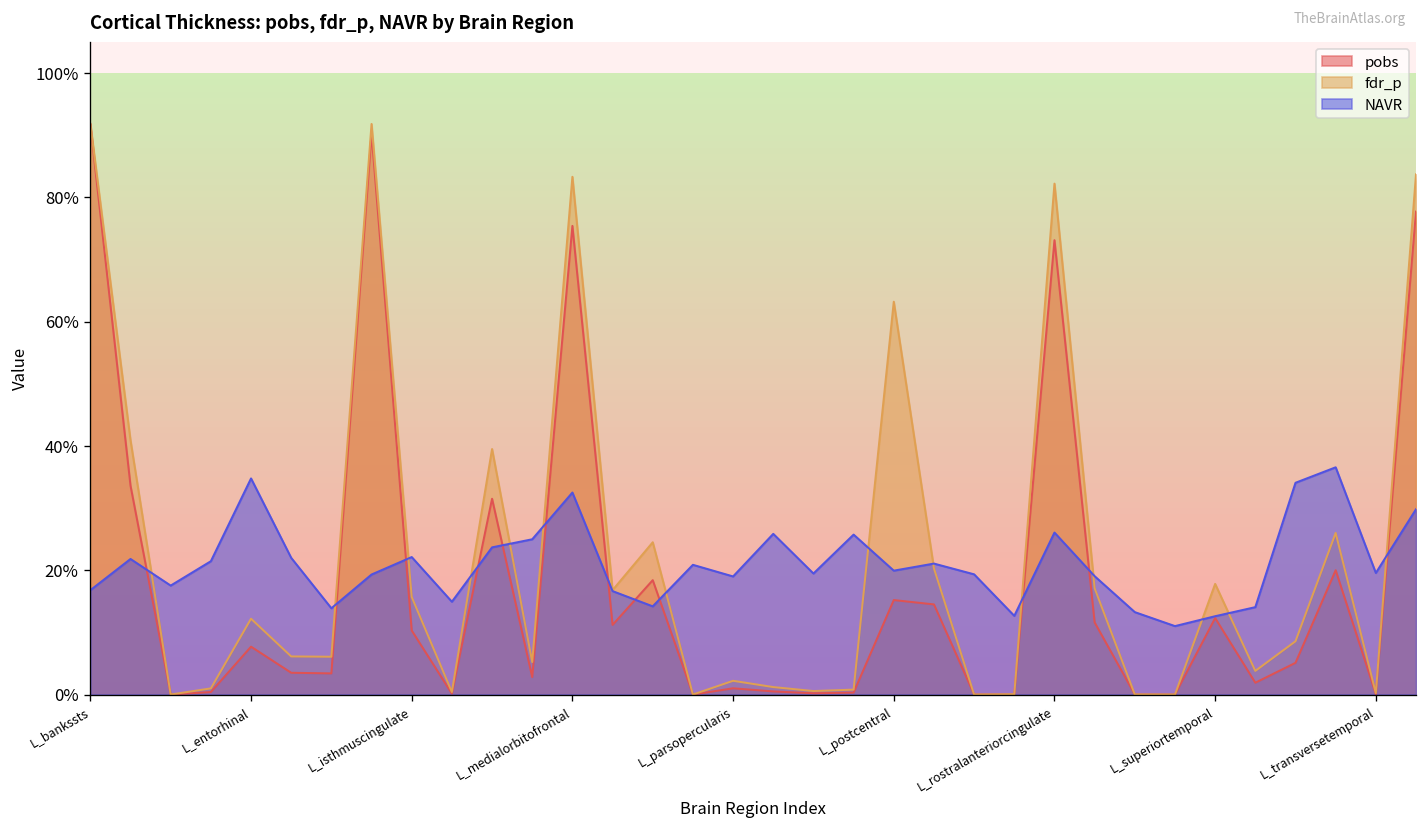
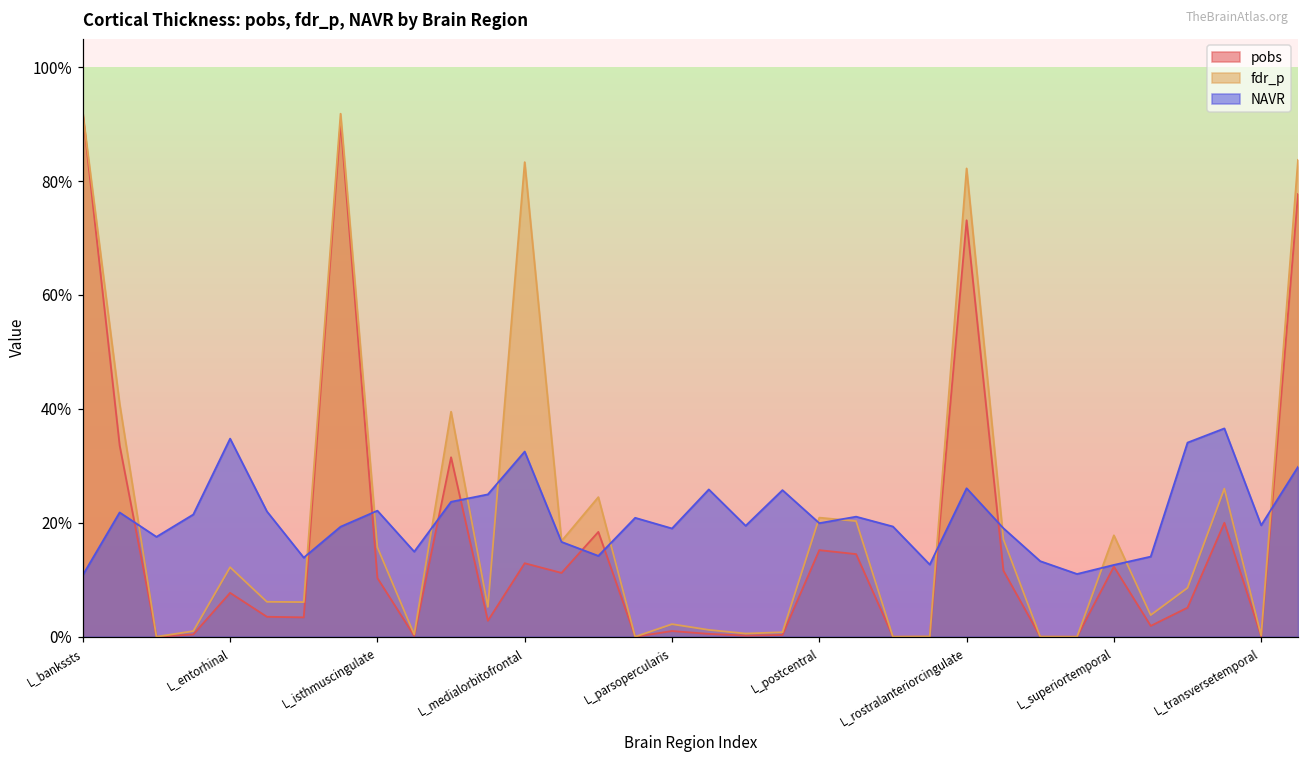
  {
    "pobs": {
      "L_entorhinal": "8%",
      "L_isthmuscingulate": "10%",
-     "L_medialorbitofrontal": "75%",
+     "L_medialorbitofrontal": "13%",
      "L_parsopercularis": "1%",
      "L_postcentral": "15%",
      "L_rostralanteriorcingulate": "73%"
    },
    "fdr_p": {
      "L_entorhinal": "12%",
      "L_isthmuscingulate": "16%",
      "L_medialorbitofrontal": "83%",
      "L_parsopercularis": "2%",
-     "L_postcentral": "63%",
+     "L_postcentral": "21%",
      "L_rostralanteriorcingulate": "82%",
      "L_superiortemporal": "18%"
    },
    "NAVR": {
-     "L_bankssts": "17%",
+     "L_bankssts": "11%",
      "L_entorhinal": "35%",
      "L_isthmuscingulate": "22%",
      "L_medialorbitofrontal": "33%",
      "L_parsopercularis": "19%",
      "L_postcentral": "20%",
      "L_rostralanteriorcingulate": "26%",
      "L_transversetemporal": "20%"
    }
  }
